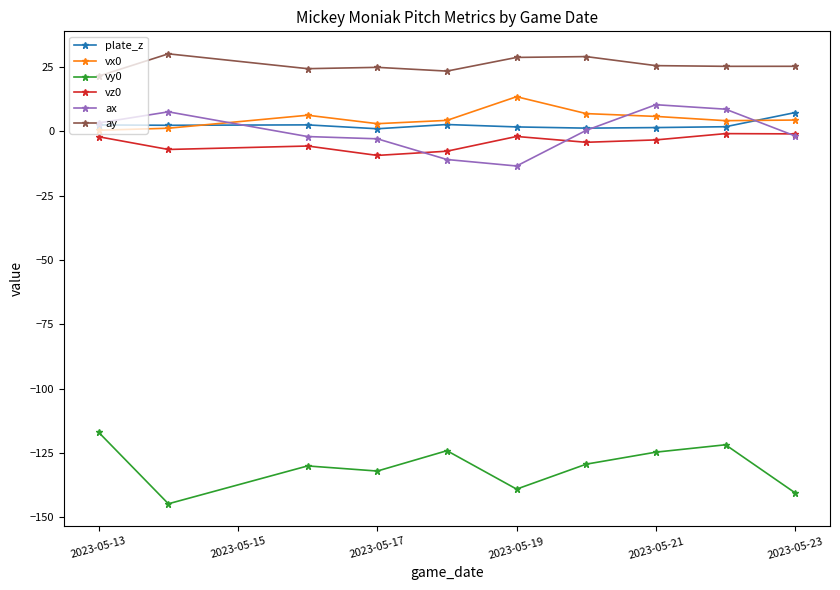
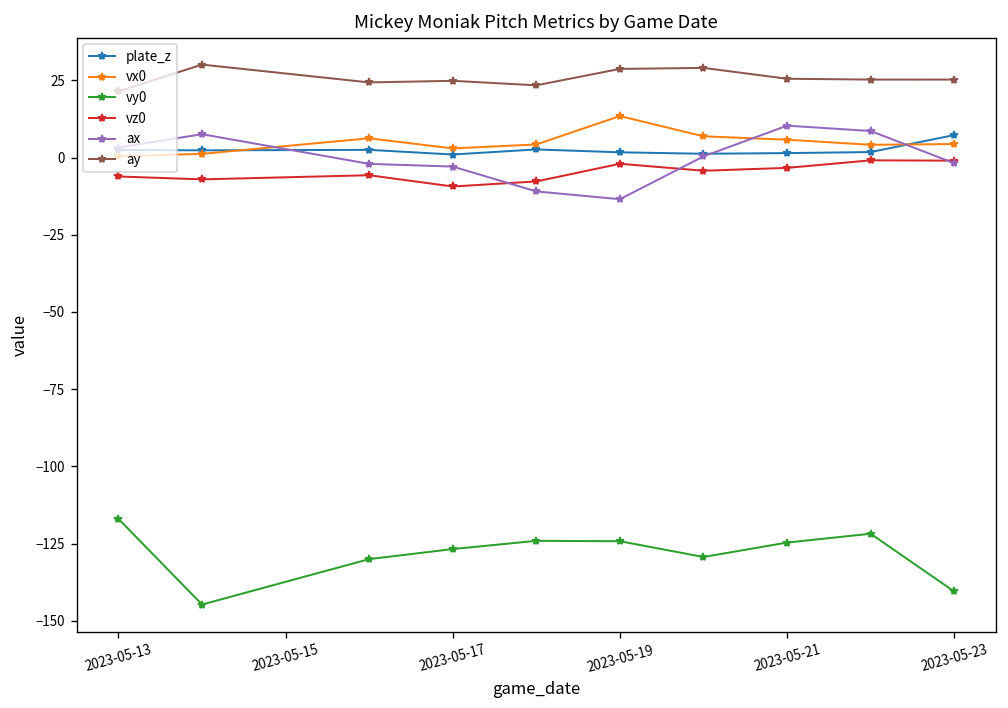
  {
    "plate_z": {
      "2023-05-17": 1,
      "2023-05-19": 2,
      "2023-05-21": 1,
      "2023-05-23": 7
    },
    "vx0": {
      "2023-05-17": 3,
      "2023-05-19": 13,
      "2023-05-21": 6,
      "2023-05-23": 4
    },
    "vy0": {
      "2023-05-13": -117,
-     "2023-05-17": -132,
-     "2023-05-19": -139,
+     "2023-05-17": -127,
+     "2023-05-19": -124,
      "2023-05-21": -125,
      "2023-05-23": -140
    },
    "vz0": {
-     "2023-05-13": -2,
+     "2023-05-13": -6,
      "2023-05-17": -9,
      "2023-05-19": -2,
      "2023-05-21": -3
    },
    "ax": {
      "2023-05-17": -3,
      "2023-05-19": -13,
      "2023-05-21": 10
    },
    "ay": {
      "2023-05-17": 25,
      "2023-05-19": 29,
      "2023-05-21": 25,
      "2023-05-23": 25
    }
  }
